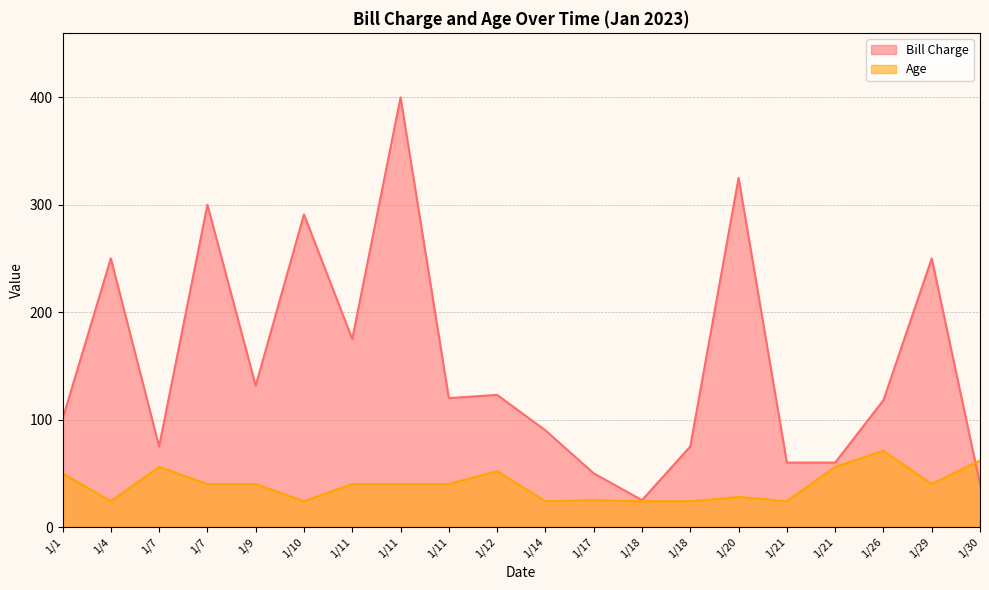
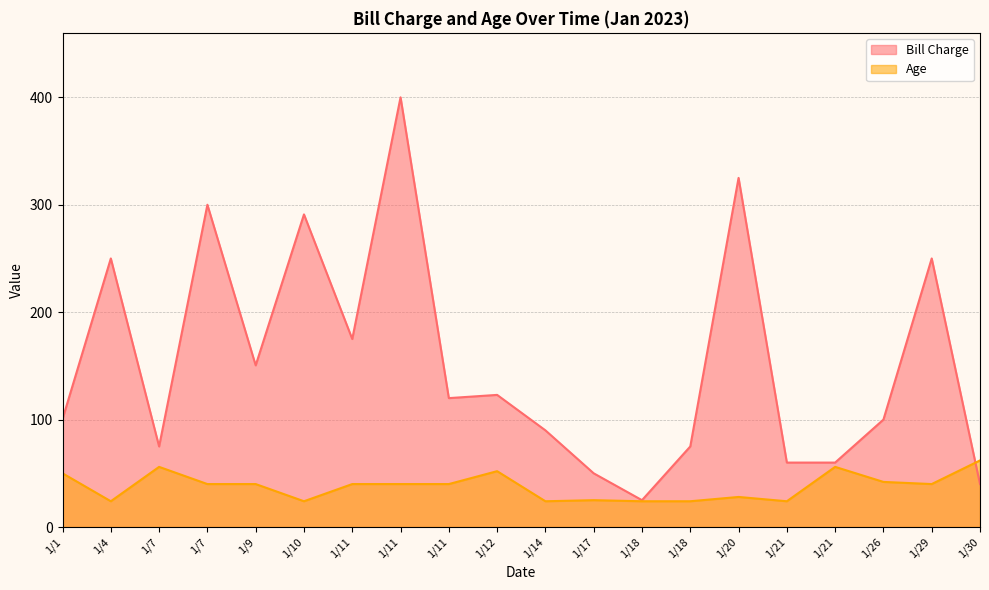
  {
    "Bill Charge": {
      "1/1": 101,
      "1/4": 250,
-     "1/9": 132,
+     "1/9": 151,
      "1/10": 291,
      "1/12": 123,
      "1/14": 90,
      "1/17": 50,
      "1/20": 325,
-     "1/26": 118,
+     "1/26": 100,
      "1/29": 250,
      "1/30": 40
    },
    "Age": {
      "1/1": 50,
      "1/4": 24,
      "1/9": 40,
      "1/10": 24,
      "1/12": 52,
      "1/14": 24,
      "1/17": 25,
      "1/20": 28,
-     "1/26": 71,
+     "1/26": 42,
      "1/29": 40,
      "1/30": 62
    }
  }
